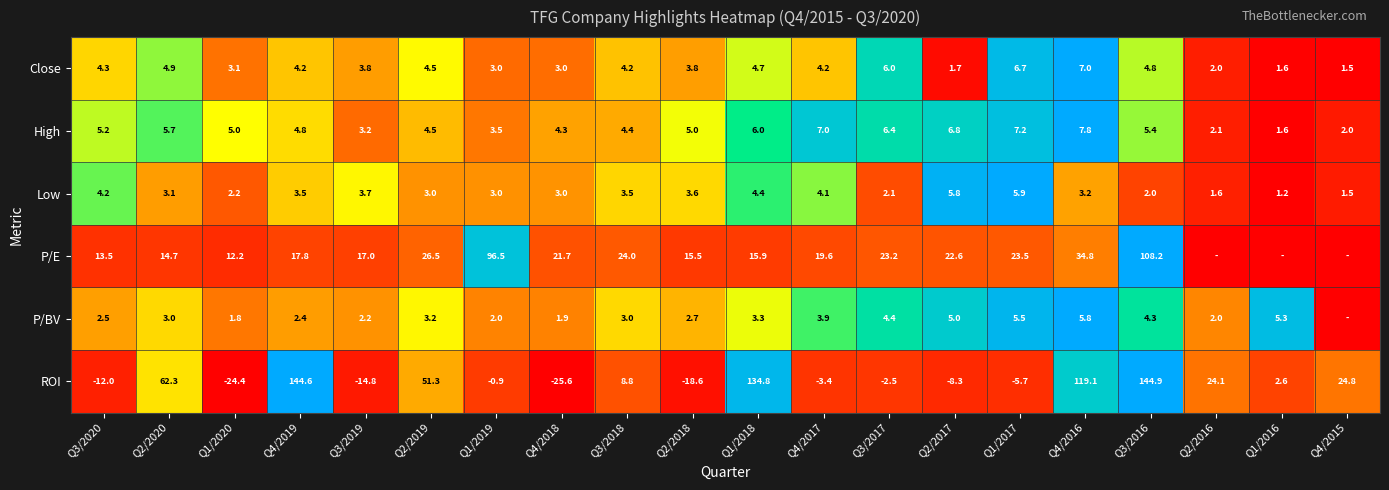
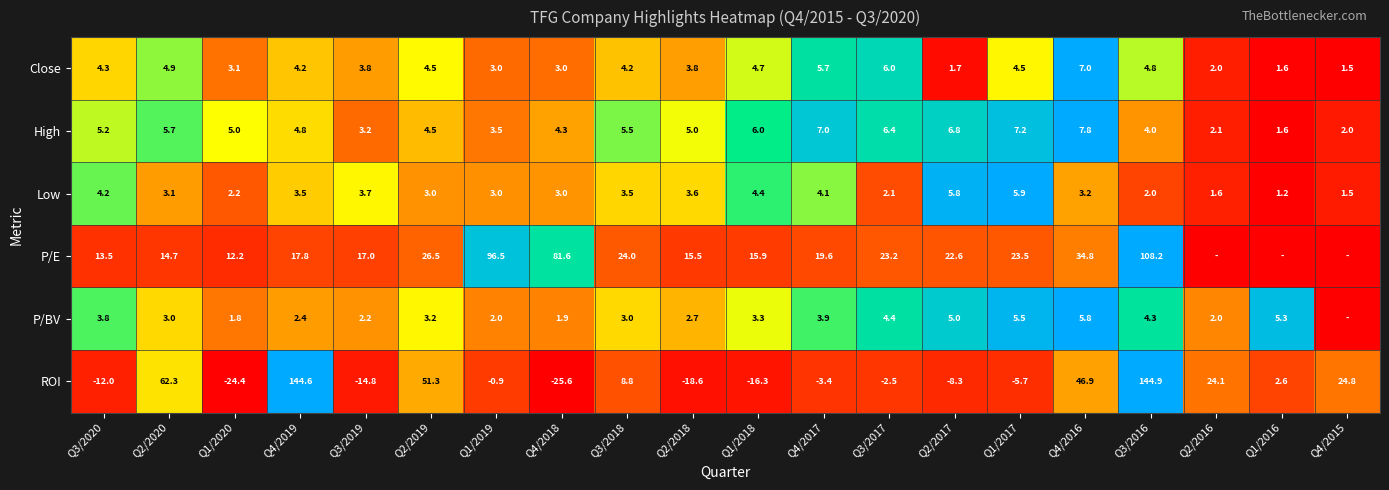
  {
    "Close": {
      "Q3/2020": 4.3,
      "Q2/2020": 4.9,
      "Q1/2020": 3.1,
      "Q4/2019": 4.2,
      "Q3/2019": 3.8,
      "Q2/2019": 4.5,
      "Q1/2019": 3.0,
      "Q4/2018": 3.0,
      "Q3/2018": 4.2,
      "Q2/2018": 3.8,
      "Q1/2018": 4.7,
-     "Q4/2017": 4.2,
+     "Q4/2017": 5.7,
      "Q3/2017": 6.0,
      "Q2/2017": 1.7,
-     "Q1/2017": 6.7,
+     "Q1/2017": 4.5,
      "Q4/2016": 7.0,
      "Q3/2016": 4.8,
      "Q2/2016": 2.0,
      "Q1/2016": 1.6,
      "Q4/2015": 1.5
    },
    "High": {
      "Q3/2020": 5.2,
      "Q2/2020": 5.7,
      "Q1/2020": 5.0,
      "Q4/2019": 4.8,
      "Q3/2019": 3.2,
      "Q2/2019": 4.5,
      "Q1/2019": 3.5,
      "Q4/2018": 4.3,
-     "Q3/2018": 4.4,
+     "Q3/2018": 5.5,
      "Q2/2018": 5.0,
      "Q1/2018": 6.0,
      "Q4/2017": 7.0,
      "Q3/2017": 6.4,
      "Q2/2017": 6.8,
      "Q1/2017": 7.2,
      "Q4/2016": 7.8,
-     "Q3/2016": 5.4,
+     "Q3/2016": 4.0,
      "Q2/2016": 2.1,
      "Q1/2016": 1.6,
      "Q4/2015": 2.0
    },
    "Low": {
      "Q3/2020": 4.2,
      "Q2/2020": 3.1,
      "Q1/2020": 2.2,
      "Q4/2019": 3.5,
      "Q3/2019": 3.7,
      "Q2/2019": 3.0,
      "Q1/2019": 3.0,
      "Q4/2018": 3.0,
      "Q3/2018": 3.5,
      "Q2/2018": 3.6,
      "Q1/2018": 4.4,
      "Q4/2017": 4.1,
      "Q3/2017": 2.1,
      "Q2/2017": 5.8,
      "Q1/2017": 5.9,
      "Q4/2016": 3.2,
      "Q3/2016": 2.0,
      "Q2/2016": 1.6,
      "Q1/2016": 1.2,
      "Q4/2015": 1.5
    },
    "P/E": {
      "Q3/2020": 13.5,
      "Q2/2020": 14.7,
      "Q1/2020": 12.2,
      "Q4/2019": 17.8,
      "Q3/2019": 17.0,
      "Q2/2019": 26.5,
      "Q1/2019": 96.5,
-     "Q4/2018": 21.7,
+     "Q4/2018": 81.6,
      "Q3/2018": 24.0,
      "Q2/2018": 15.5,
      "Q1/2018": 15.9,
      "Q4/2017": 19.6,
      "Q3/2017": 23.2,
      "Q2/2017": 22.6,
      "Q1/2017": 23.5,
      "Q4/2016": 34.8,
      "Q3/2016": 108.2
    },
    "P/BV": {
-     "Q3/2020": 2.5,
+     "Q3/2020": 3.8,
      "Q2/2020": 3.0,
      "Q1/2020": 1.8,
      "Q4/2019": 2.4,
      "Q3/2019": 2.2,
      "Q2/2019": 3.2,
      "Q1/2019": 2.0,
      "Q4/2018": 1.9,
      "Q3/2018": 3.0,
      "Q2/2018": 2.7,
      "Q1/2018": 3.3,
      "Q4/2017": 3.9,
      "Q3/2017": 4.4,
      "Q2/2017": 5.0,
      "Q1/2017": 5.5,
      "Q4/2016": 5.8,
      "Q3/2016": 4.3,
      "Q2/2016": 2.0,
      "Q1/2016": 5.3
    },
    "ROI": {
      "Q3/2020": -12.0,
      "Q2/2020": 62.3,
      "Q1/2020": -24.4,
      "Q4/2019": 144.6,
      "Q3/2019": -14.8,
      "Q2/2019": 51.3,
      "Q1/2019": -0.9,
      "Q4/2018": -25.6,
      "Q3/2018": 8.8,
      "Q2/2018": -18.6,
-     "Q1/2018": 134.8,
+     "Q1/2018": -16.3,
      "Q4/2017": -3.4,
      "Q3/2017": -2.5,
      "Q2/2017": -8.3,
      "Q1/2017": -5.7,
-     "Q4/2016": 119.1,
+     "Q4/2016": 46.9,
      "Q3/2016": 144.9,
      "Q2/2016": 24.1,
      "Q1/2016": 2.6,
      "Q4/2015": 24.8
    }
  }
